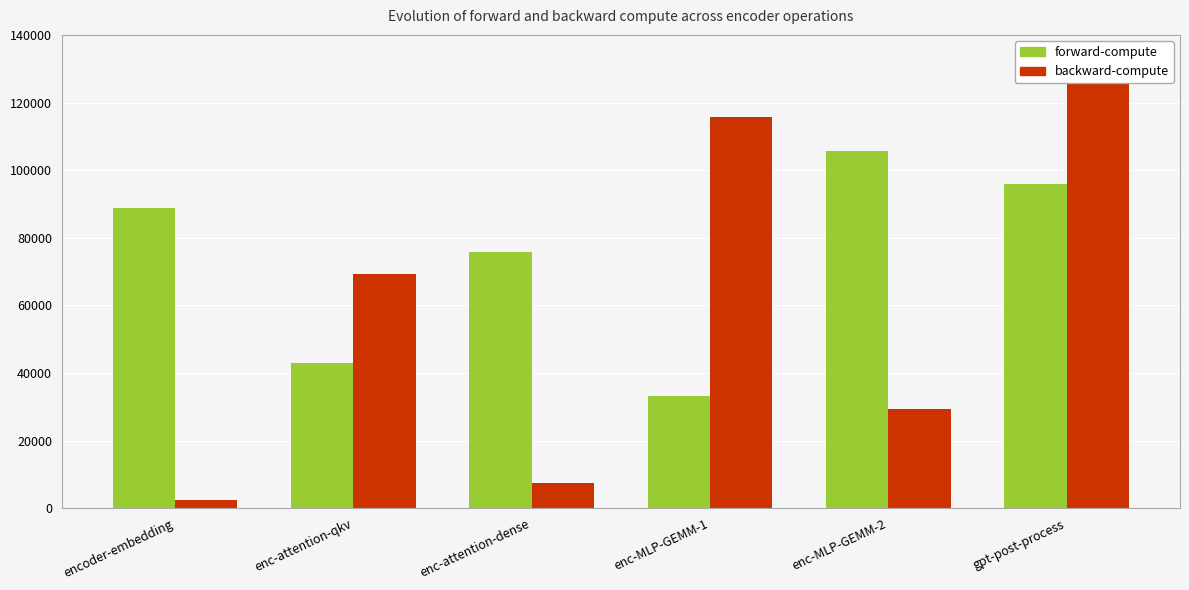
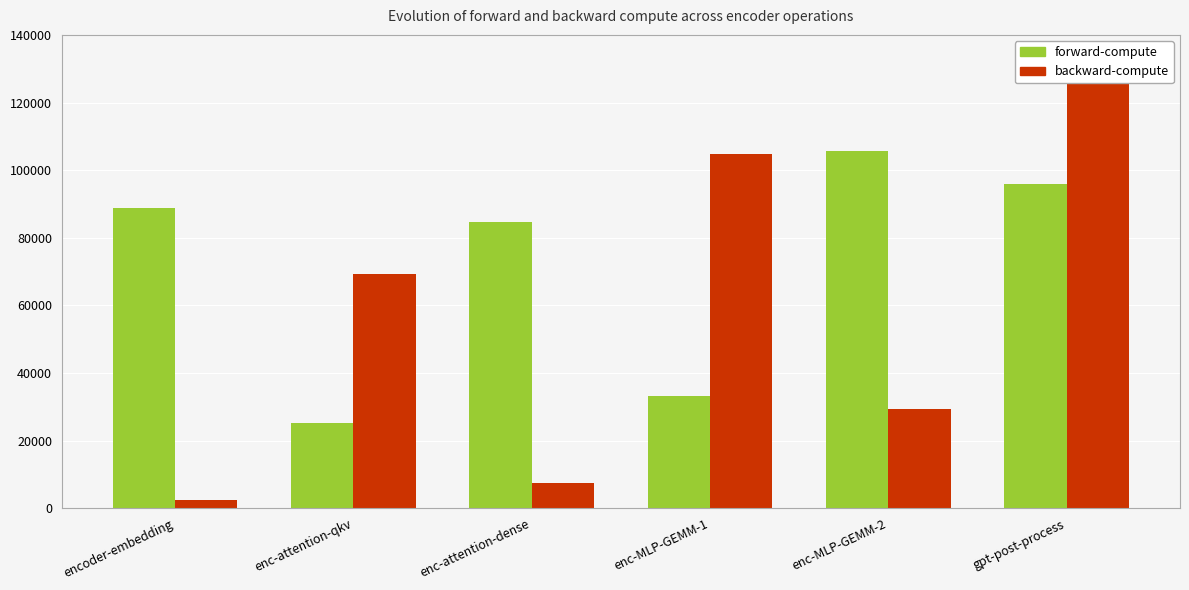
  {
    "forward-compute": {
      "encoder-embedding": 89000,
-     "enc-attention-qkv": 43000,
-     "enc-attention-dense": 76000,
+     "enc-attention-qkv": 25000,
+     "enc-attention-dense": 85000,
      "enc-MLP-GEMM-1": 33000,
      "enc-MLP-GEMM-2": 106000,
      "gpt-post-process": 96000
    },
    "backward-compute": {
      "encoder-embedding": 2000,
      "enc-attention-qkv": 69000,
      "enc-attention-dense": 7000,
-     "enc-MLP-GEMM-1": 116000,
+     "enc-MLP-GEMM-1": 105000,
      "enc-MLP-GEMM-2": 29000
    }
  }
